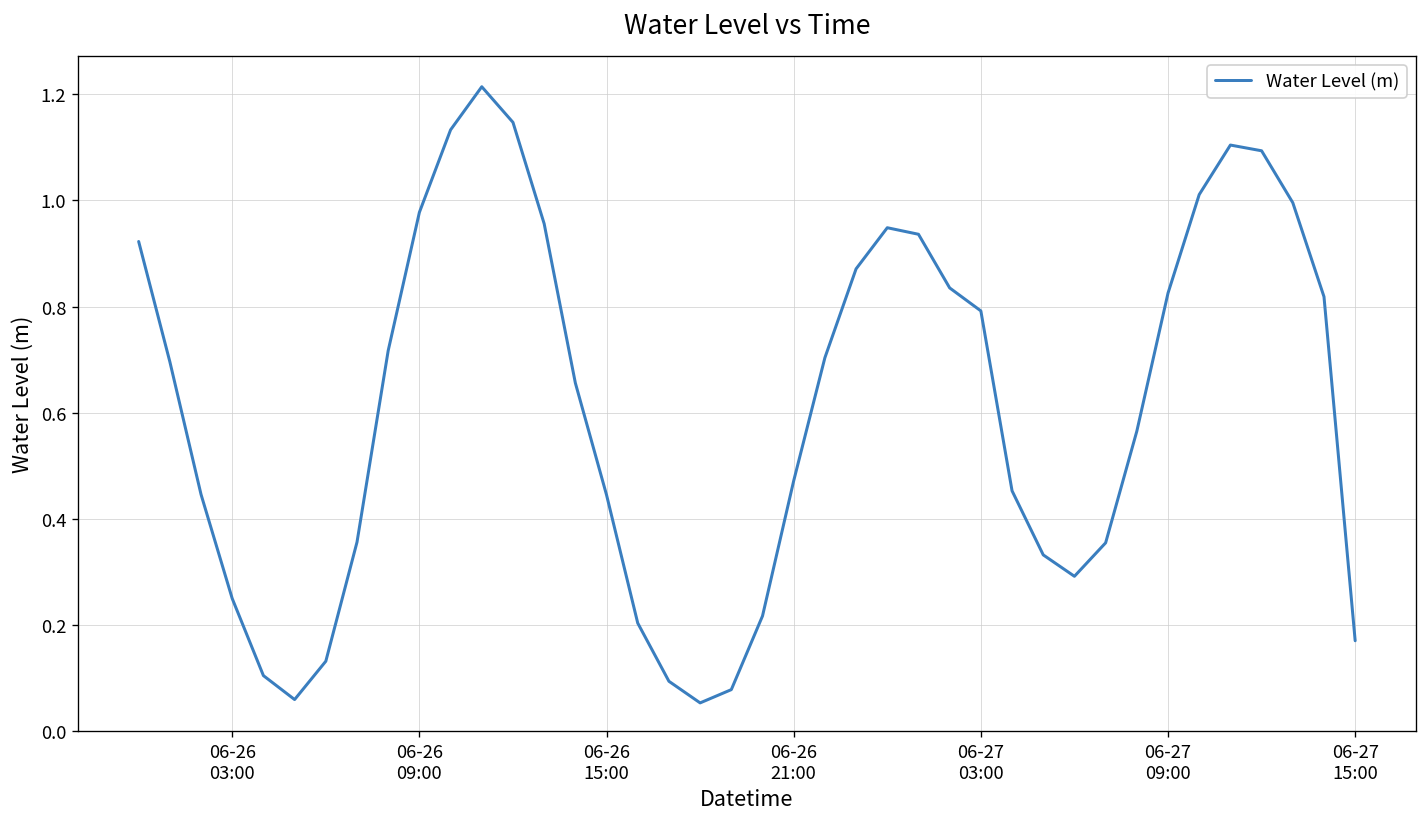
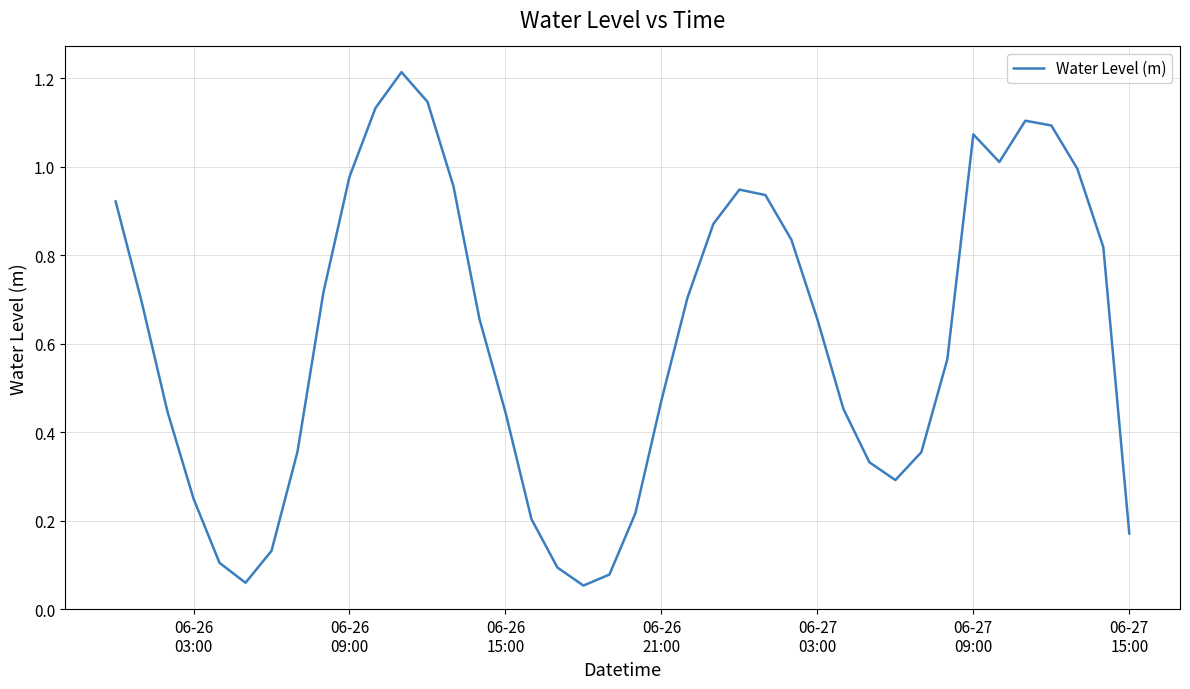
  {
    "06-26 03:00": 0.25,
    "06-26 09:00": 0.98,
    "06-26 15:00": 0.44,
    "06-26 21:00": 0.47,
-   "06-27 03:00": 0.79,
-   "06-27 09:00": 0.83,
+   "06-27 03:00": 0.66,
+   "06-27 09:00": 1.07,
    "06-27 15:00": 0.17
  }
